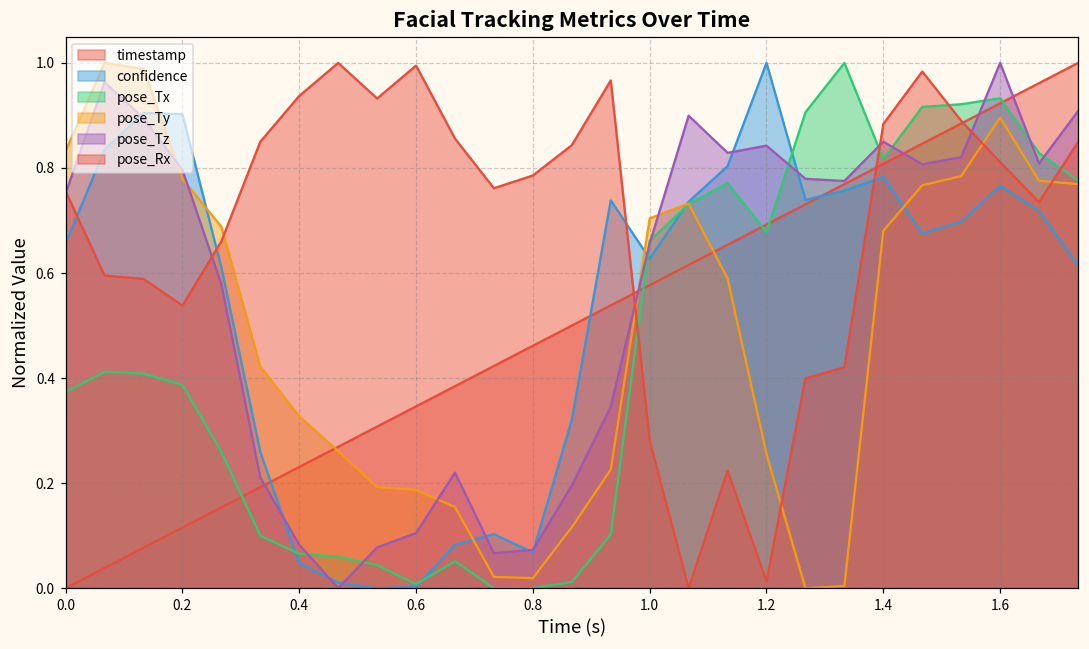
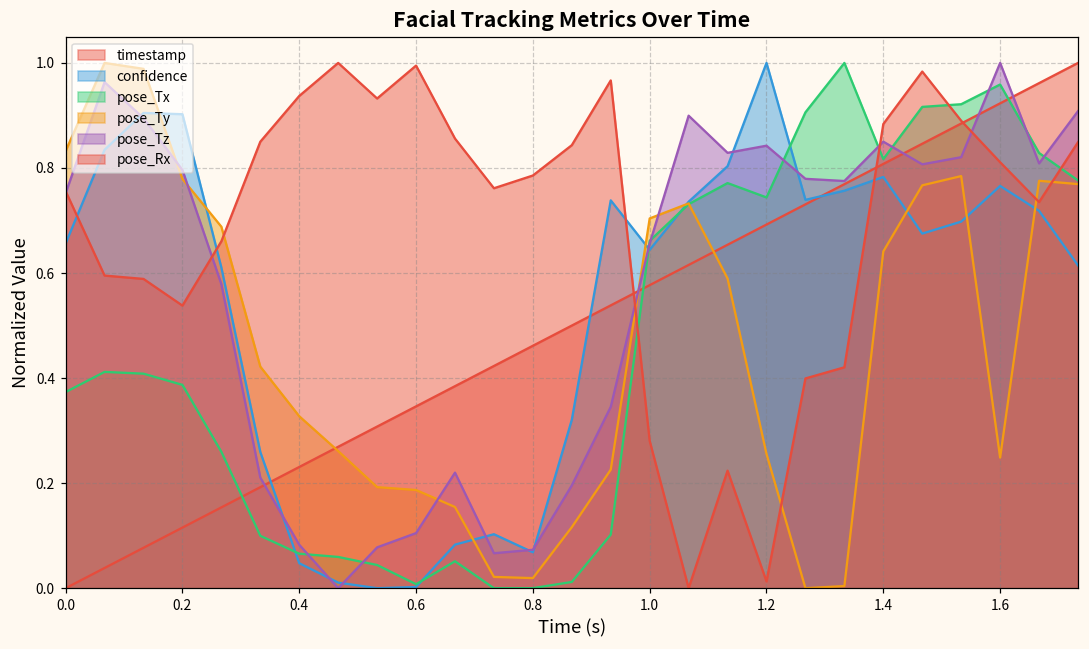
  {
    "confidence": {
      "0.0": 0.66,
      "0.4": 0.05,
-     "1.0": 0.63,
+     "1.0": 0.64,
      "1.2": 1.00,
      "1.4": 0.78,
      "1.6": 0.77
    },
    "pose_Tx": {
      "0.0": 0.37,
      "0.2": 0.39,
      "0.4": 0.07,
      "0.8": 0.00,
-     "1.2": 0.68,
+     "1.2": 0.74,
      "1.4": 0.82,
-     "1.6": 0.93
+     "1.6": 0.96
    },
    "pose_Ty": {
      "0.0": 0.83,
      "0.2": 0.78,
      "0.4": 0.33,
      "0.6": 0.19,
      "0.8": 0.02,
      "1.0": 0.70,
      "1.2": 0.26,
-     "1.4": 0.68,
-     "1.6": 0.90
+     "1.4": 0.64,
+     "1.6": 0.25
    },
    "pose_Tz": {
      "0.4": 0.08,
      "0.6": 0.10,
      "1.2": 0.84,
      "1.4": 0.85,
      "1.6": 1.00
    }
  }
